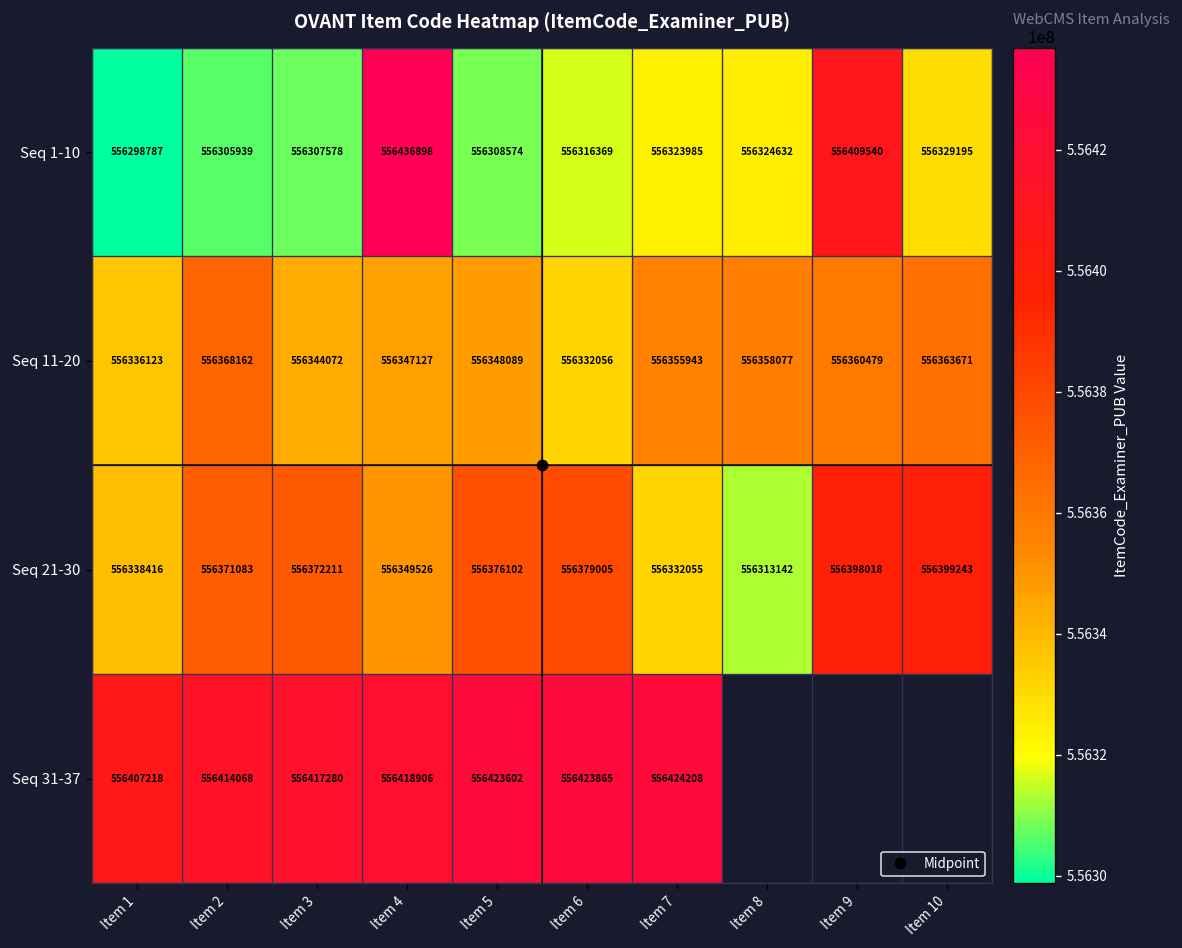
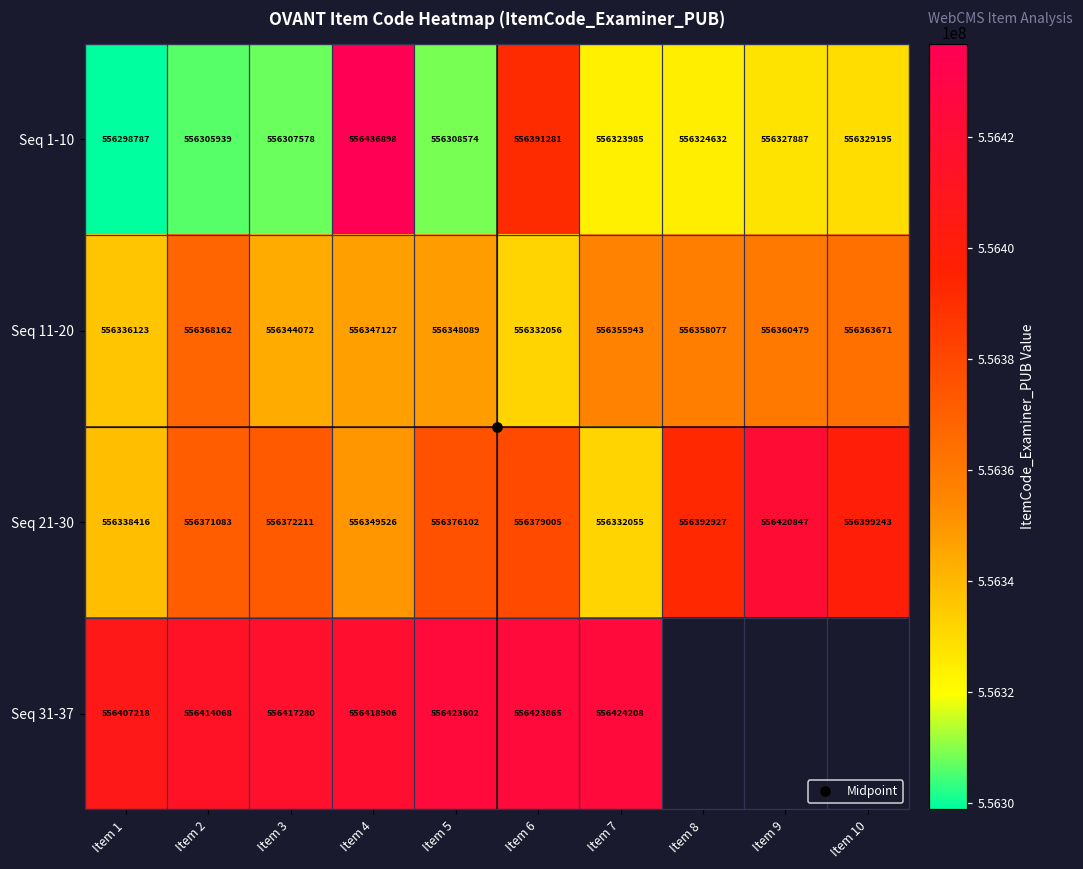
  {
    "Seq 1-10": {
      "Item 1": 556298787,
      "Item 2": 556305939,
      "Item 3": 556307578,
      "Item 4": 556436898,
      "Item 5": 556308574,
-     "Item 6": 556316369,
+     "Item 6": 556391281,
      "Item 7": 556323985,
      "Item 8": 556324632,
-     "Item 9": 556409540,
+     "Item 9": 556327887,
      "Item 10": 556329195
    },
    "Seq 11-20": {
      "Item 1": 556336123,
      "Item 2": 556368162,
      "Item 3": 556344072,
      "Item 4": 556347127,
      "Item 5": 556348089,
      "Item 6": 556332056,
      "Item 7": 556355943,
      "Item 8": 556358077,
      "Item 9": 556360479,
      "Item 10": 556363671
    },
    "Seq 21-30": {
      "Item 1": 556338416,
      "Item 2": 556371083,
      "Item 3": 556372211,
      "Item 4": 556349526,
      "Item 5": 556376102,
      "Item 6": 556379005,
      "Item 7": 556332055,
-     "Item 8": 556313142,
-     "Item 9": 556398018,
+     "Item 8": 556392927,
+     "Item 9": 556420847,
      "Item 10": 556399243
    },
    "Seq 31-37": {
      "Item 1": 556407218,
      "Item 2": 556414068,
      "Item 3": 556417280,
      "Item 4": 556418906,
      "Item 5": 556423602,
      "Item 6": 556423865,
      "Item 7": 556424208
    }
  }
